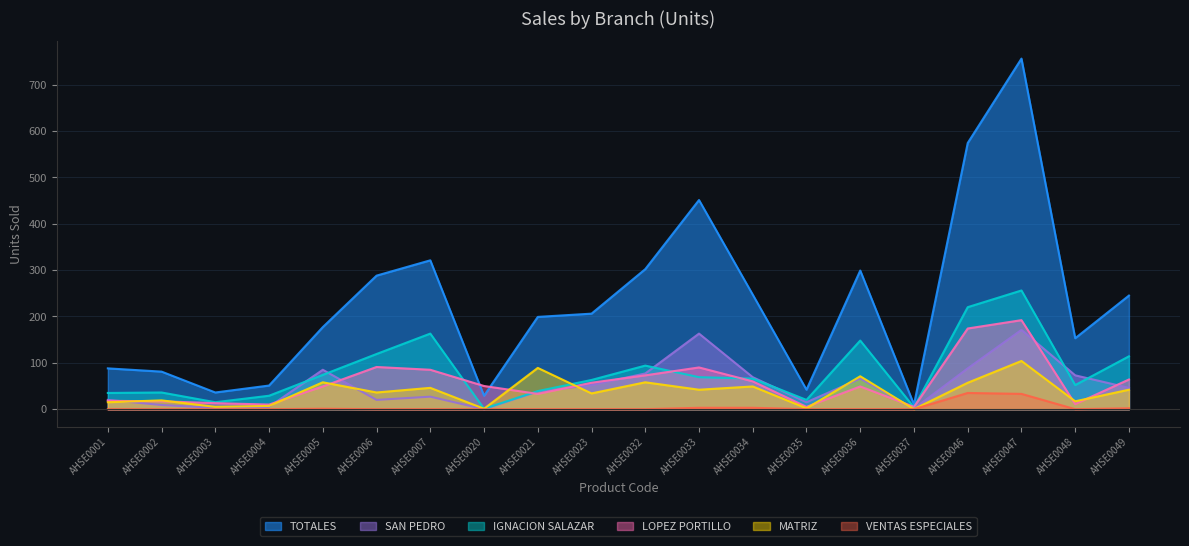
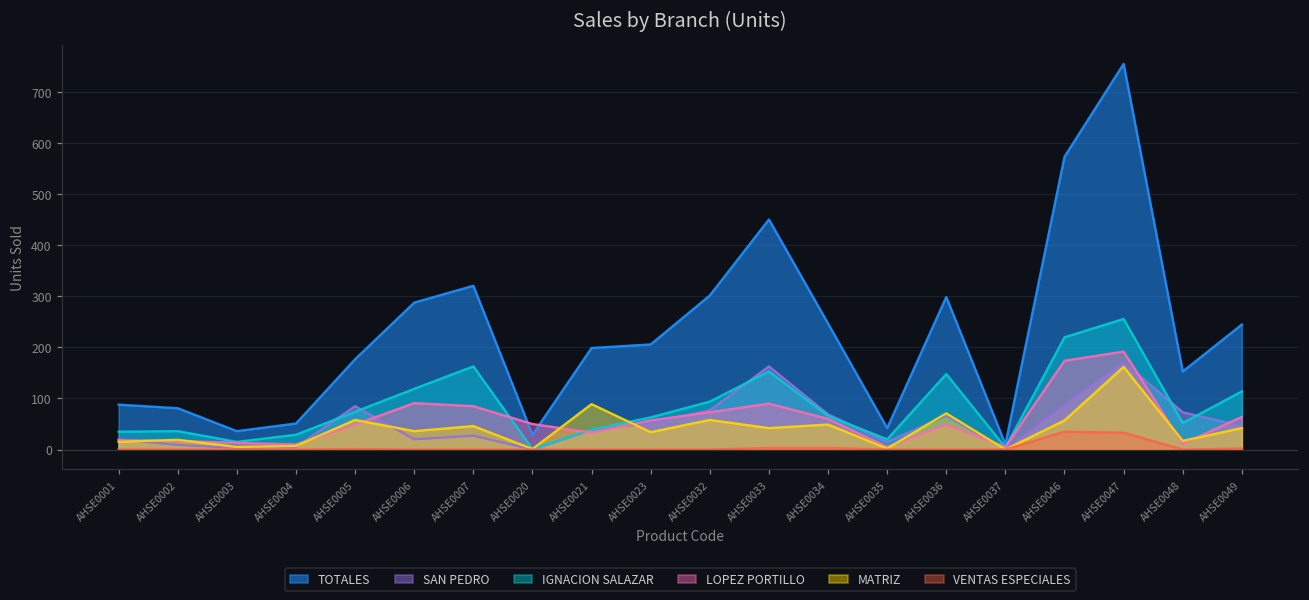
  {
    "TOTALES": {
      "AHSE0001": 90,
      "AHSE0002": 80,
      "AHSE0003": 40,
      "AHSE0004": 50,
      "AHSE0005": 180,
      "AHSE0006": 290,
      "AHSE0007": 320,
      "AHSE0020": 30,
      "AHSE0021": 200,
      "AHSE0023": 210,
      "AHSE0032": 300,
      "AHSE0033": 450,
      "AHSE0034": 250,
      "AHSE0035": 40,
      "AHSE0036": 300,
      "AHSE0046": 570,
      "AHSE0047": 760,
      "AHSE0048": 150,
      "AHSE0049": 250
    },
    "SAN PEDRO": {
      "AHSE0002": 10,
      "AHSE0005": 90,
      "AHSE0006": 20,
      "AHSE0007": 30,
      "AHSE0033": 160,
      "AHSE0046": 90,
      "AHSE0047": 170,
      "AHSE0048": 70
    },
    "IGNACION SALAZAR": {
      "AHSE0001": 40,
      "AHSE0002": 40,
      "AHSE0004": 30,
      "AHSE0005": 70,
      "AHSE0006": 120,
      "AHSE0007": 160,
      "AHSE0023": 60,
      "AHSE0032": 90,
-     "AHSE0033": 70,
+     "AHSE0033": 150,
      "AHSE0036": 150,
      "AHSE0046": 220,
      "AHSE0047": 260,
      "AHSE0048": 50,
      "AHSE0049": 110
    },
    "LOPEZ PORTILLO": {
      "AHSE0005": 50,
      "AHSE0006": 90,
      "AHSE0007": 90,
      "AHSE0020": 50,
      "AHSE0033": 90,
      "AHSE0034": 60,
      "AHSE0036": 50,
      "AHSE0046": 170,
      "AHSE0047": 190,
      "AHSE0048": 10,
      "AHSE0049": 60
    },
    "MATRIZ": {
      "AHSE0005": 60,
      "AHSE0006": 40,
      "AHSE0007": 50,
      "AHSE0021": 90,
      "AHSE0023": 30,
      "AHSE0032": 60,
      "AHSE0033": 40,
      "AHSE0034": 50,
      "AHSE0046": 60,
-     "AHSE0047": 100,
+     "AHSE0047": 160,
      "AHSE0048": 20
    },
    "VENTAS ESPECIALES": {
      "AHSE0001": 0,
      "AHSE0002": 0,
      "AHSE0005": 0,
      "AHSE0006": 0,
      "AHSE0007": 0,
      "AHSE0021": 0,
      "AHSE0023": 0,
      "AHSE0032": 0,
      "AHSE0033": 0,
      "AHSE0034": 0,
      "AHSE0036": 0,
      "AHSE0046": 40,
      "AHSE0047": 30,
      "AHSE0048": 0,
      "AHSE0049": 0
    }
  }
